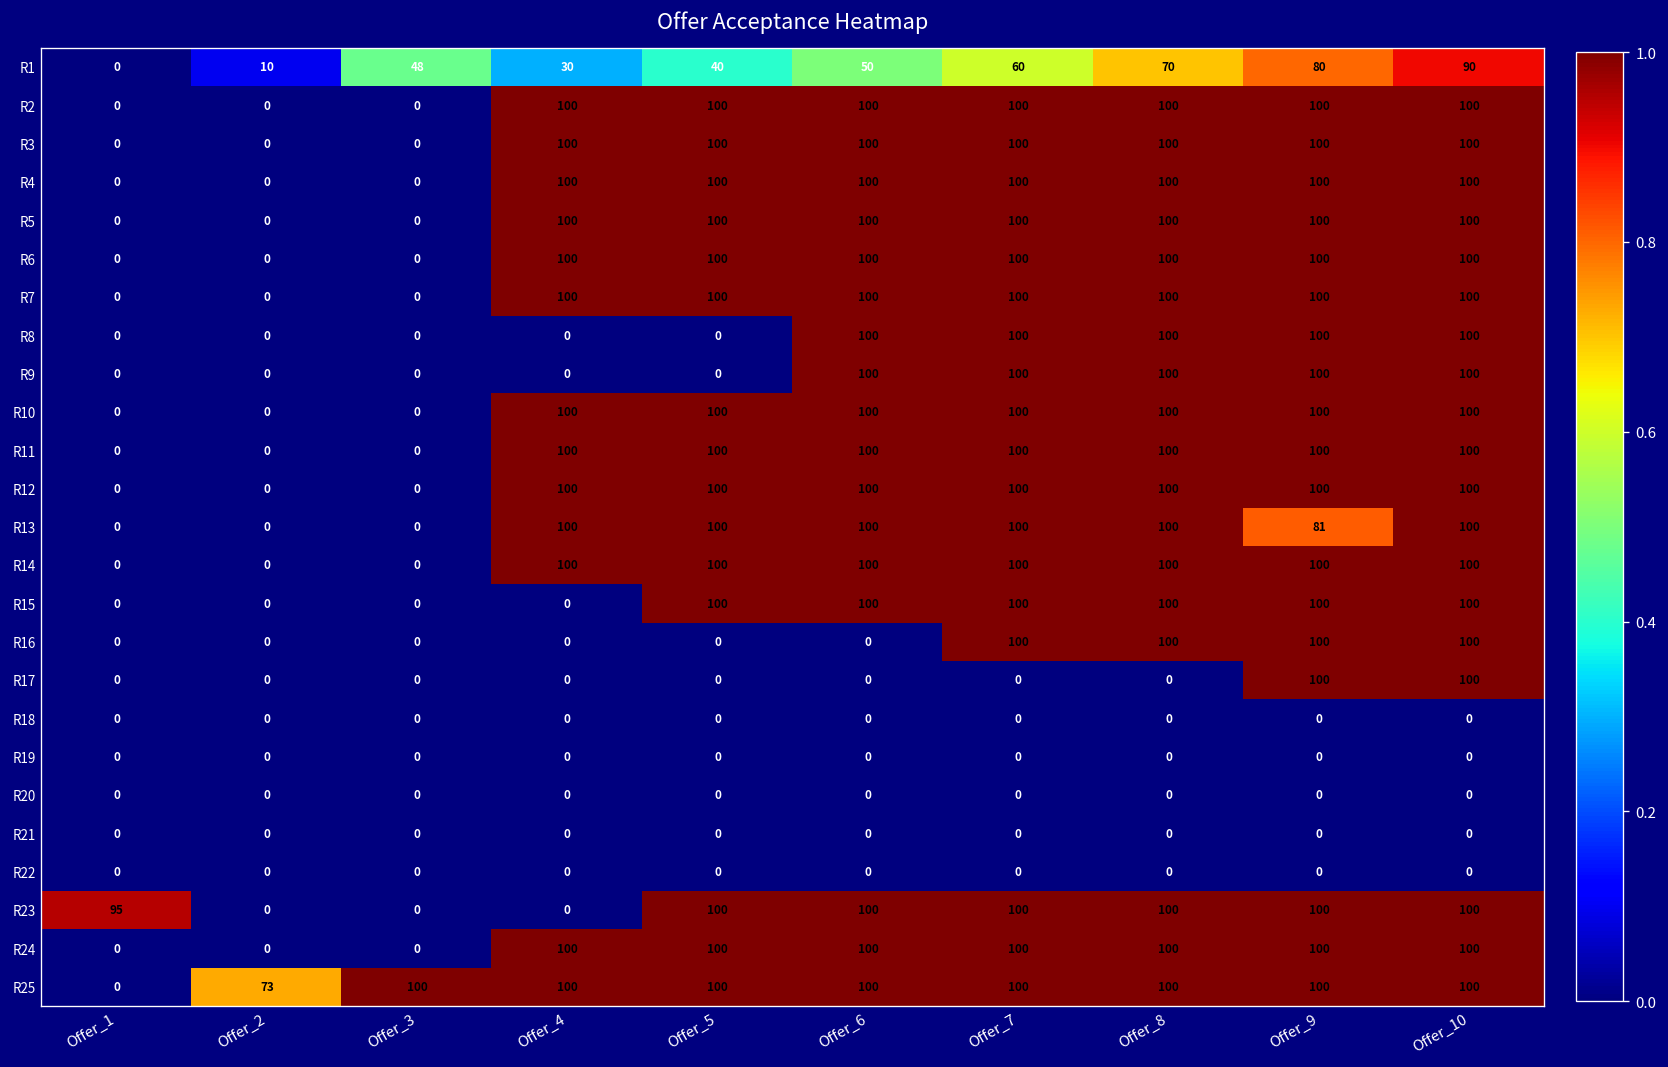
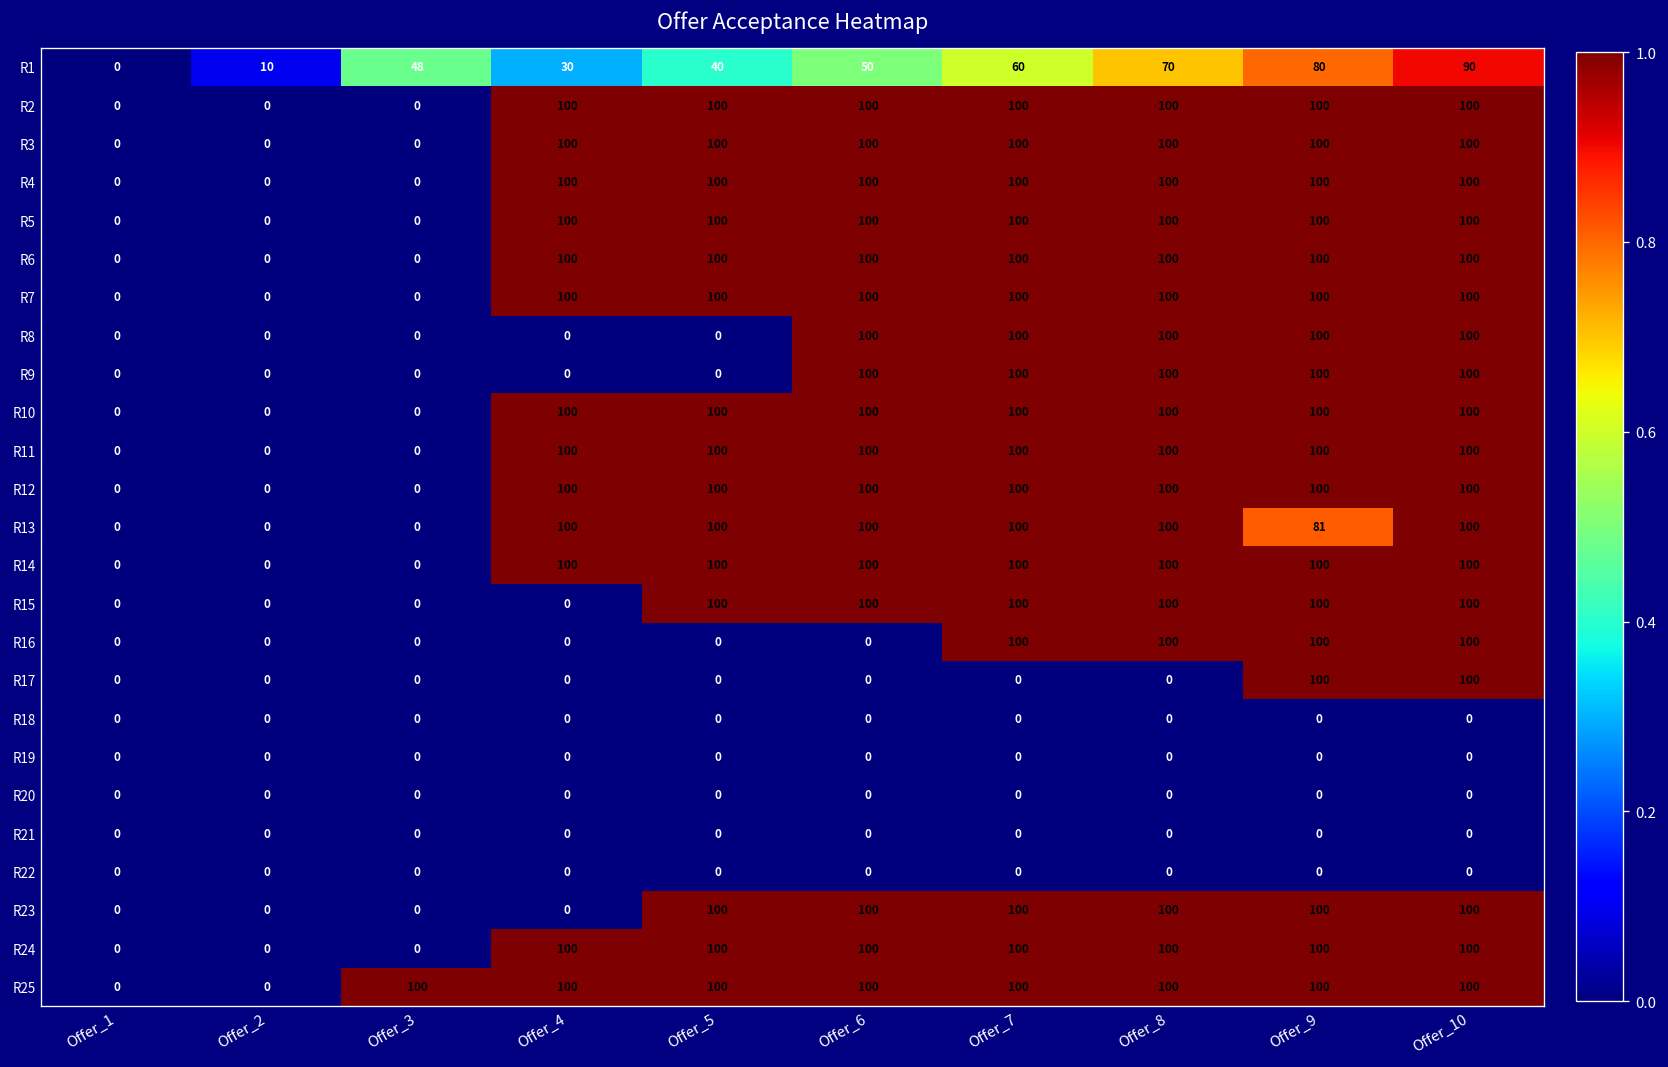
  {
    "R23": {
-     "Offer_1": 95,
+     "Offer_1": 0,
      "Offer_2": 0,
      "Offer_3": 0,
      "Offer_4": 0,
      "Offer_5": 100,
      "Offer_6": 100,
      "Offer_7": 100,
      "Offer_8": 100,
      "Offer_9": 100,
      "Offer_10": 100
    },
    "R25": {
      "Offer_1": 0,
-     "Offer_2": 73,
+     "Offer_2": 0,
      "Offer_3": 100,
      "Offer_4": 100,
      "Offer_5": 100,
      "Offer_6": 100,
      "Offer_7": 100,
      "Offer_8": 100,
      "Offer_9": 100,
      "Offer_10": 100
    }
  }
